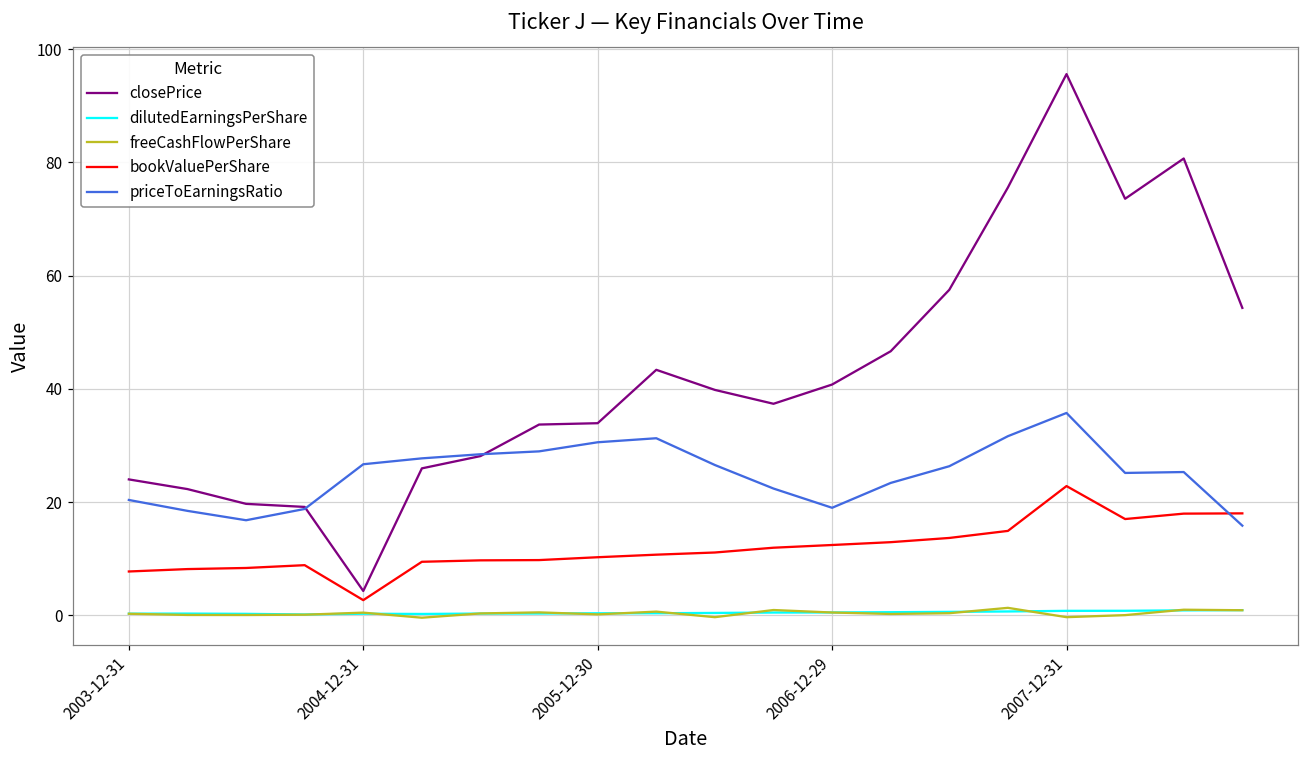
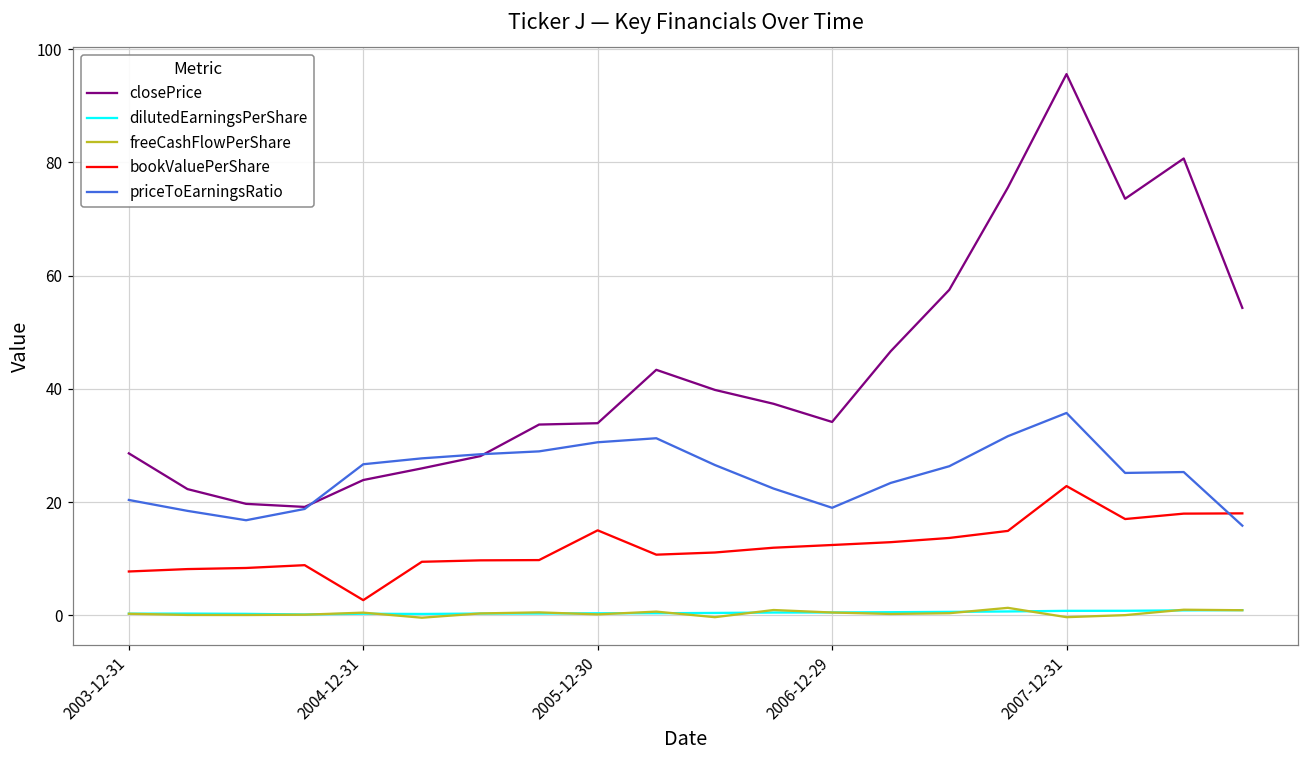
  {
    "closePrice": {
-     "2003-12-31": 24,
-     "2004-12-31": 4,
+     "2003-12-31": 29,
+     "2004-12-31": 24,
      "2005-12-30": 34,
-     "2006-12-29": 41,
+     "2006-12-29": 34,
      "2007-12-31": 96
    },
    "dilutedEarningsPerShare": {
      "2007-12-31": 1
    },
    "freeCashFlowPerShare": {
      "2007-12-31": 0
    },
    "bookValuePerShare": {
      "2003-12-31": 8,
      "2004-12-31": 3,
-     "2005-12-30": 10,
+     "2005-12-30": 15,
      "2006-12-29": 12,
      "2007-12-31": 23
    },
    "priceToEarningsRatio": {
      "2003-12-31": 20,
      "2004-12-31": 27,
      "2005-12-30": 31,
      "2006-12-29": 19,
      "2007-12-31": 36
    }
  }
